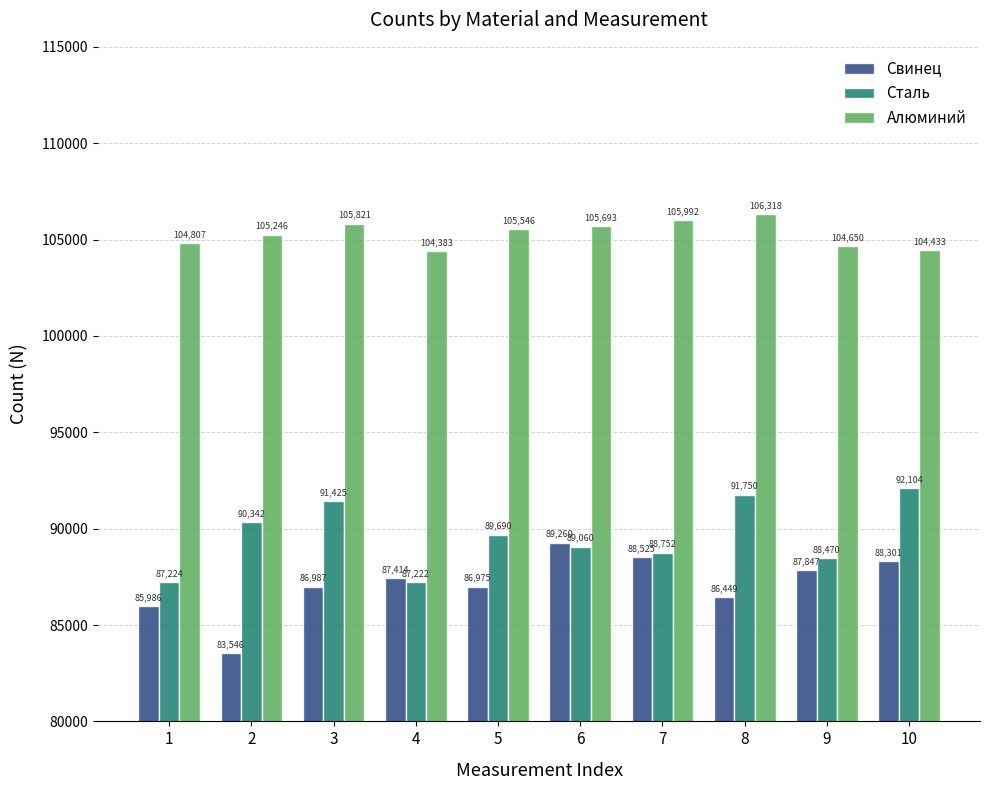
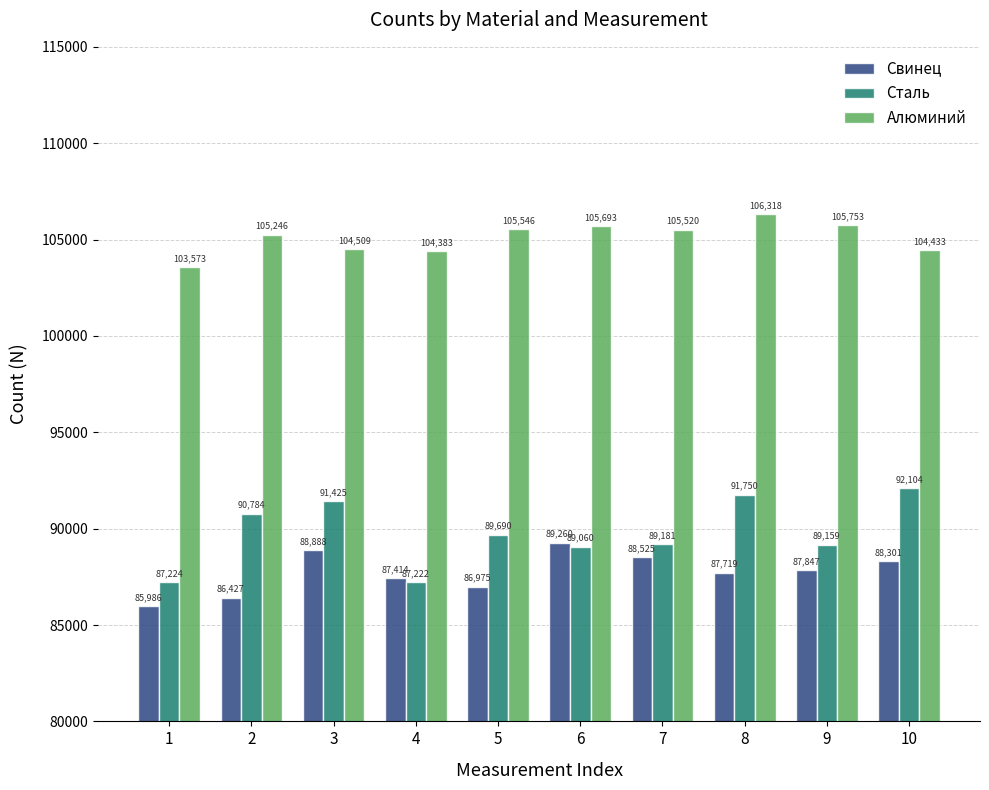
  {
    "Свинец": {
      "1": "85,986",
-     "2": "83,546",
-     "3": "86,987",
+     "2": "86,427",
+     "3": "88,888",
      "5": "86,975",
      "6": "89,260",
      "7": "88,525",
-     "8": "86,449",
+     "8": "87,719",
      "9": "87,847",
      "10": "88,301"
    },
    "Сталь": {
      "1": "87,224",
-     "2": "90,342",
+     "2": "90,784",
      "3": "91,425",
      "4": "87,222",
      "5": "89,690",
-     "7": "88,752",
+     "7": "89,181",
      "8": "91,750",
-     "9": "88,470",
+     "9": "89,159",
      "10": "92,104"
    },
    "Алюминий": {
-     "1": "104,807",
+     "1": "103,573",
      "2": "105,246",
-     "3": "105,821",
+     "3": "104,509",
      "4": "104,383",
      "5": "105,546",
      "6": "105,693",
-     "7": "105,992",
+     "7": "105,520",
      "8": "106,318",
-     "9": "104,650",
+     "9": "105,753",
      "10": "104,433"
    }
  }
